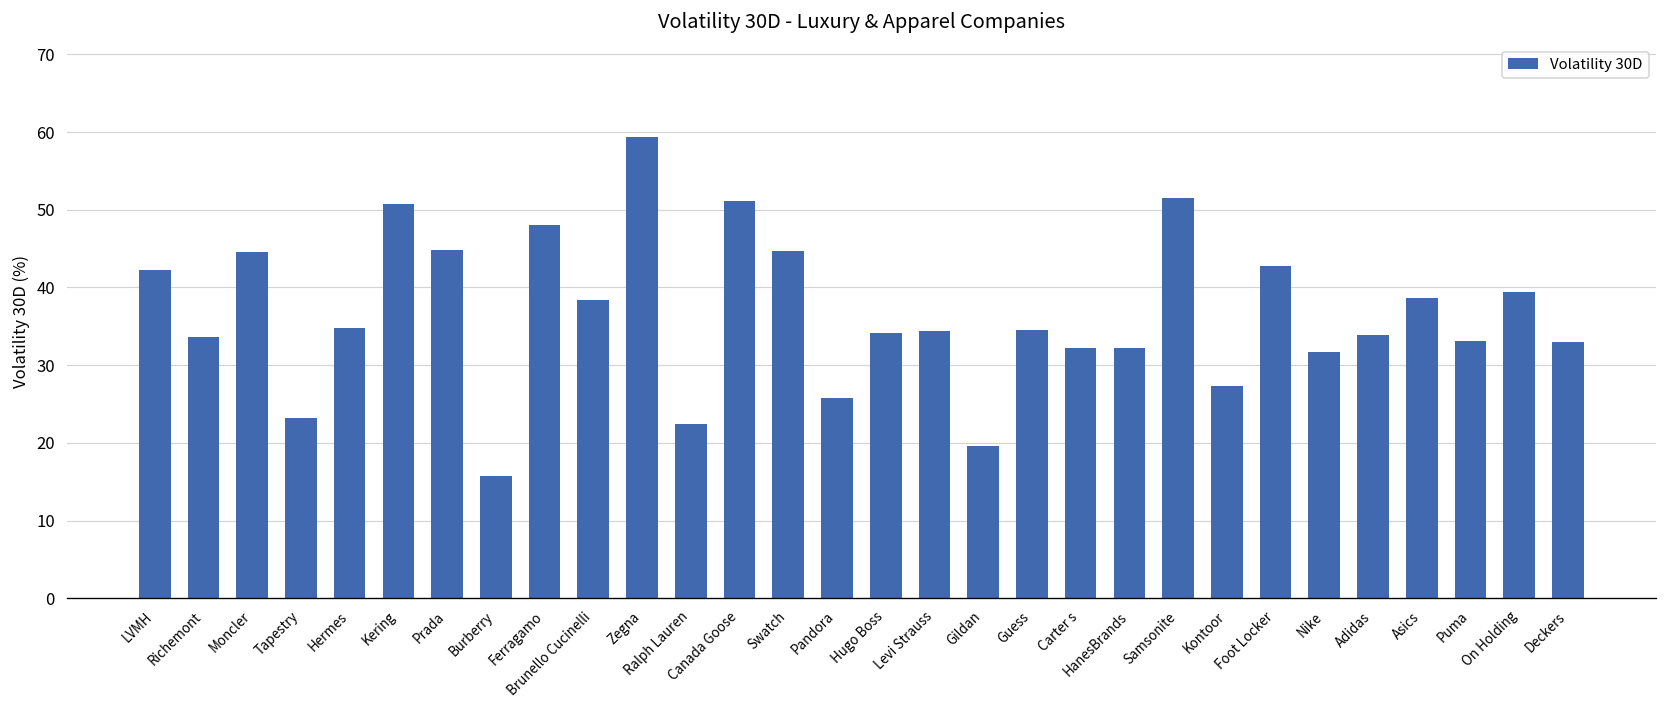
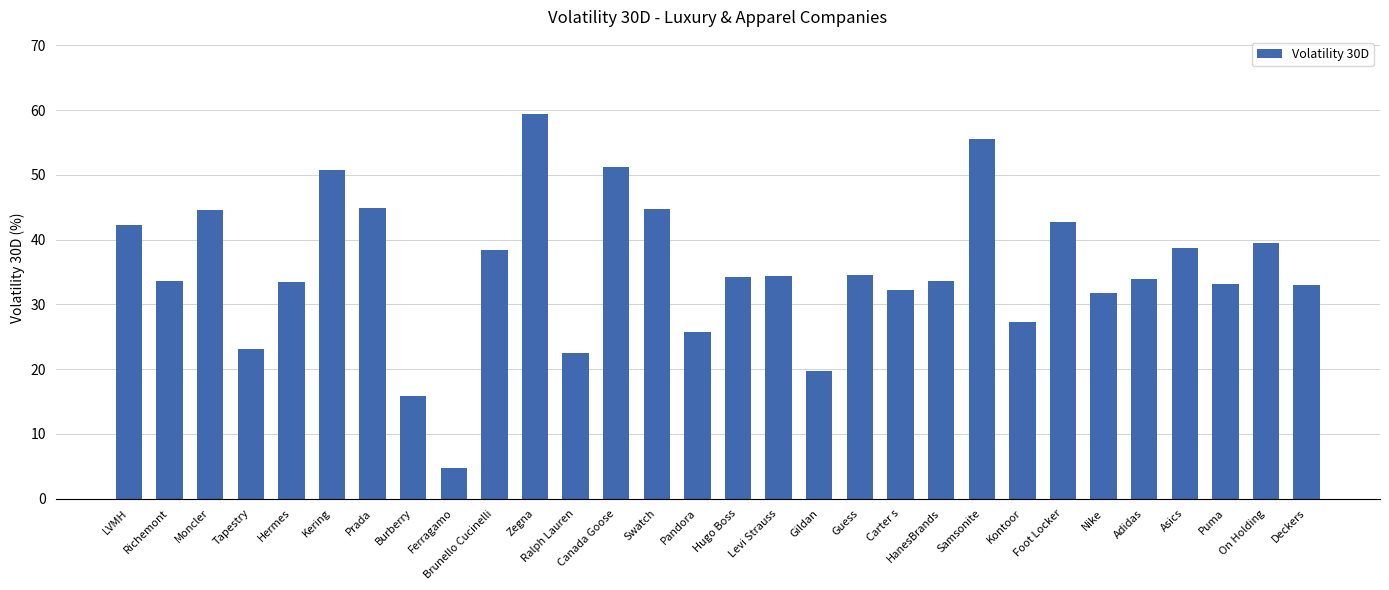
  {
    "LVMH": 42,
    "Richemont": 34,
    "Moncler": 45,
    "Tapestry": 23,
-   "Hermes": 35,
+   "Hermes": 33,
    "Kering": 51,
    "Prada": 45,
    "Burberry": 16,
-   "Ferragamo": 48,
+   "Ferragamo": 5,
    "Brunello Cucinelli": 38,
    "Zegna": 59,
    "Ralph Lauren": 22,
    "Canada Goose": 51,
    "Swatch": 45,
    "Pandora": 26,
    "Hugo Boss": 34,
    "Levi Strauss": 34,
    "Gildan": 20,
    "Guess": 35,
    "Carter s": 32,
-   "HanesBrands": 32,
-   "Samsonite": 52,
+   "HanesBrands": 34,
+   "Samsonite": 56,
    "Kontoor": 27,
    "Foot Locker": 43,
    "Nike": 32,
    "Adidas": 34,
    "Asics": 39,
    "Puma": 33,
    "On Holding": 39,
    "Deckers": 33
  }
